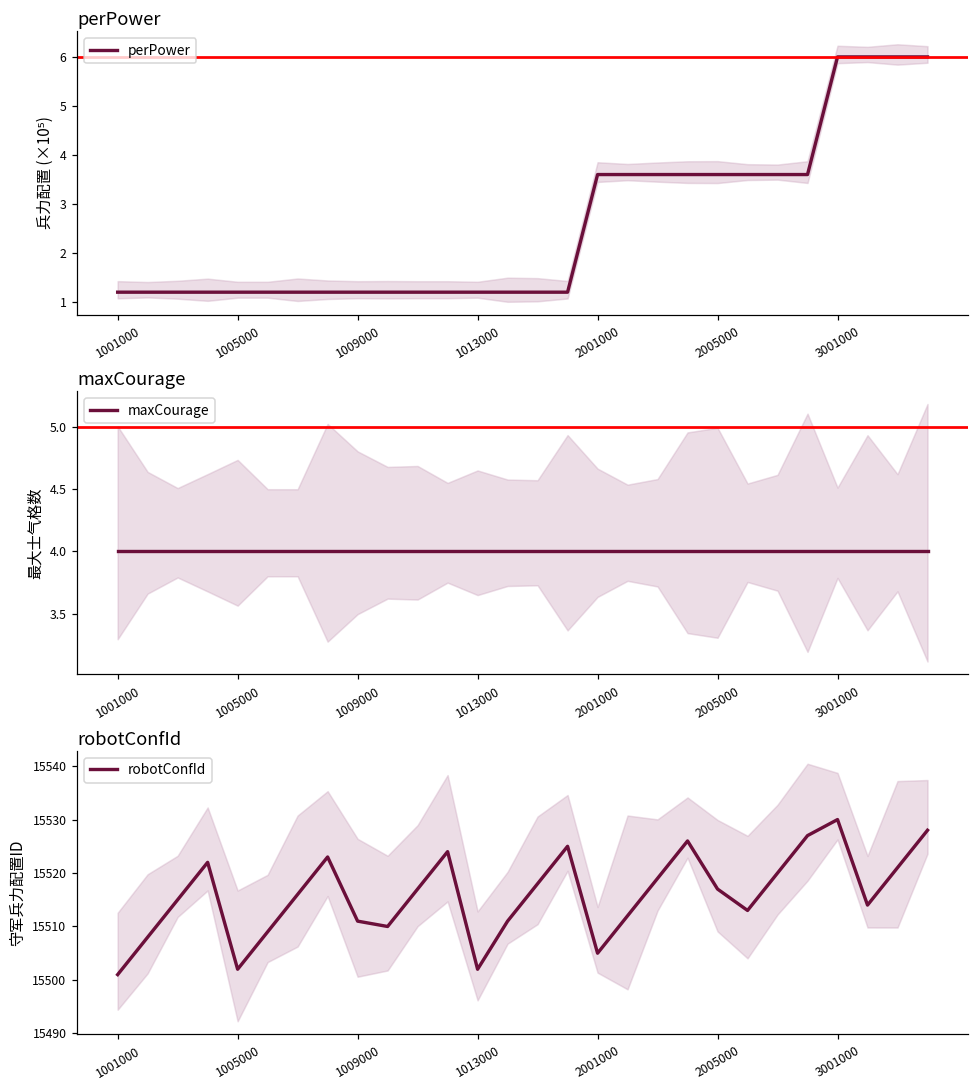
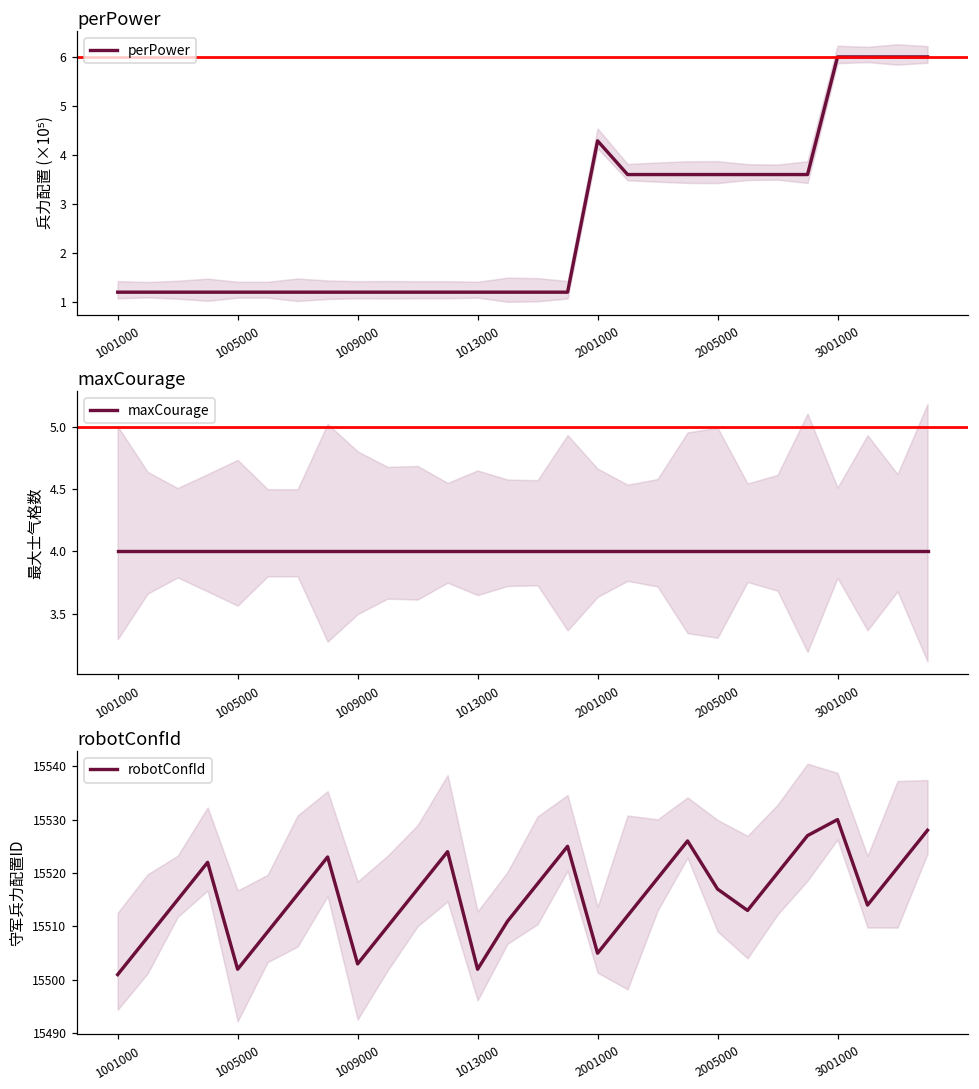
  {
    "perPower": {
      "perPower": {
        "1001000": 1.2,
        "1005000": 1.2,
        "1009000": 1.2,
        "1013000": 1.2,
-       "2001000": 3.6,
+       "2001000": 4.3,
        "2005000": 3.6,
        "3001000": 6.0
      }
    },
    "maxCourage": {
      "maxCourage": {
        "1001000": 4.00,
        "1005000": 4.00,
        "1009000": 4.00,
        "1013000": 4.00,
        "2001000": 4.00,
        "2005000": 4.00,
        "3001000": 4.00
      }
    },
    "robotConfId": {
      "robotConfId": {
        "1001000": 15501,
        "1005000": 15502,
-       "1009000": 15511,
+       "1009000": 15503,
        "1013000": 15502,
        "2001000": 15505,
        "2005000": 15517,
        "3001000": 15530
      }
    }
  }
